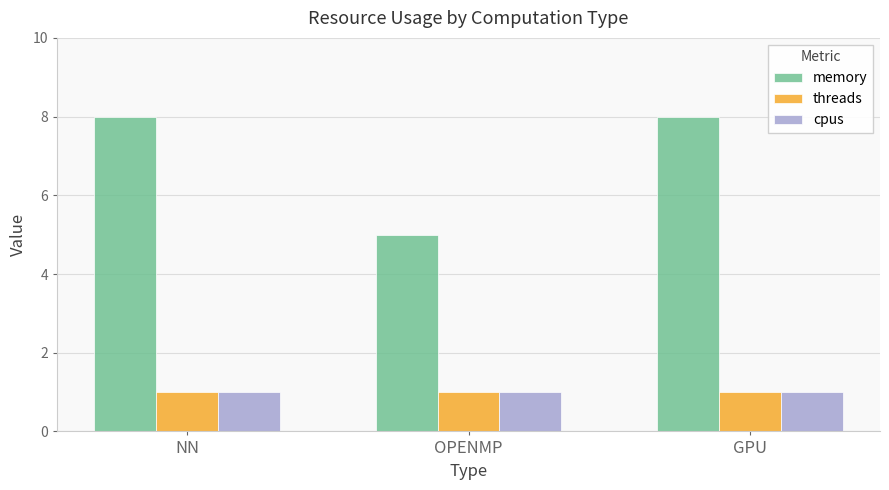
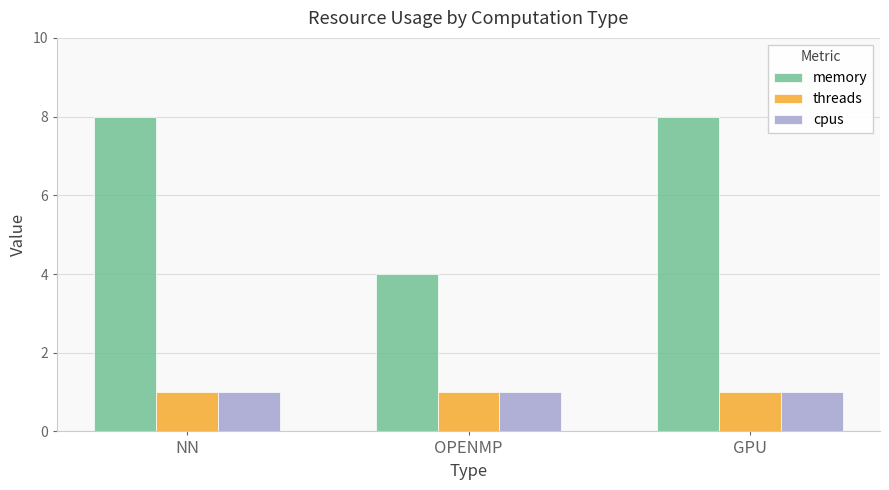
  {
    "memory": {
      "NN": 8,
-     "OPENMP": 5,
+     "OPENMP": 4,
      "GPU": 8
    },
    "threads": {
      "NN": 1,
      "OPENMP": 1,
      "GPU": 1
    },
    "cpus": {
      "NN": 1,
      "OPENMP": 1,
      "GPU": 1
    }
  }
